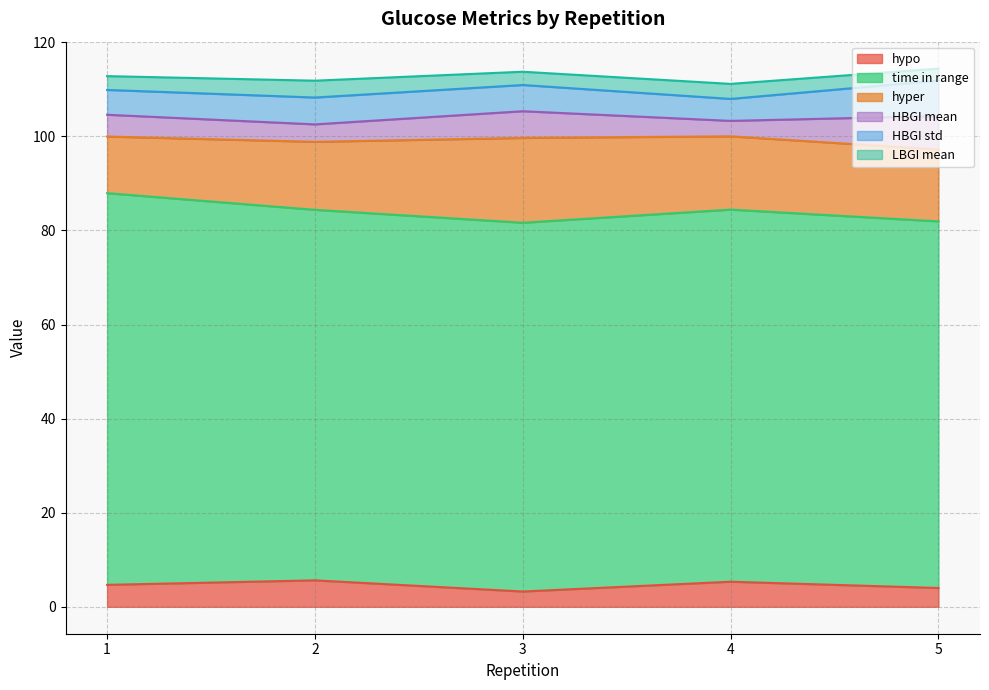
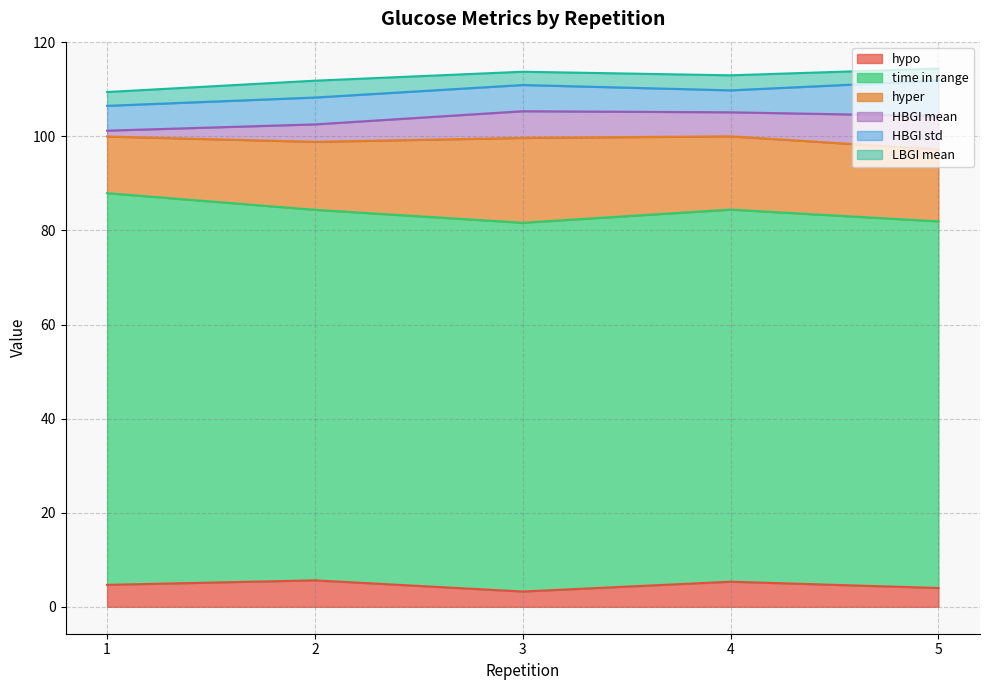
  {
    "HBGI mean": {
-     "1": 5,
+     "1": 1,
      "2": 4,
      "3": 6,
-     "4": 3
+     "4": 5
    }
  }
